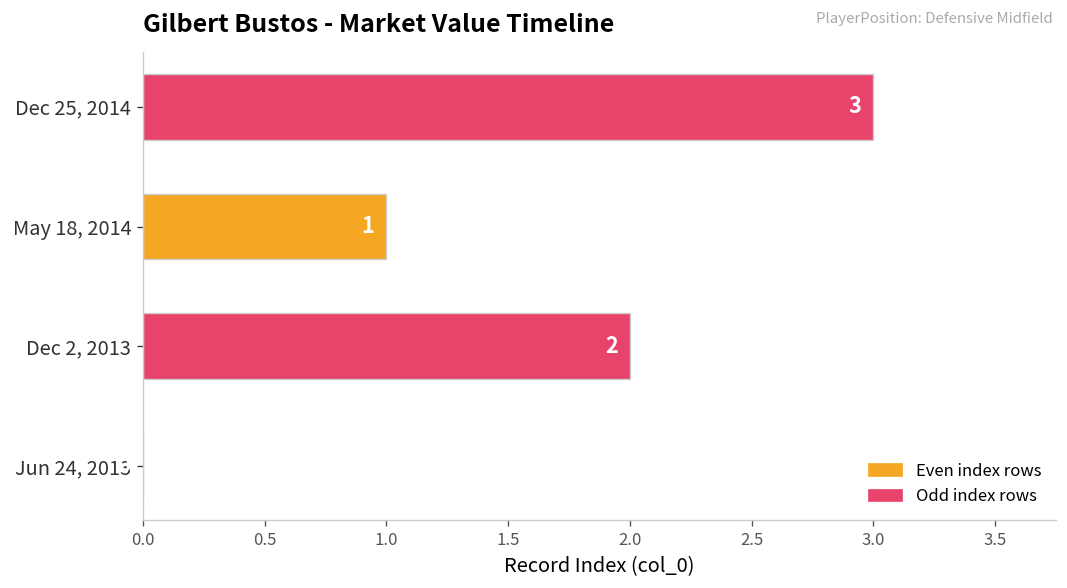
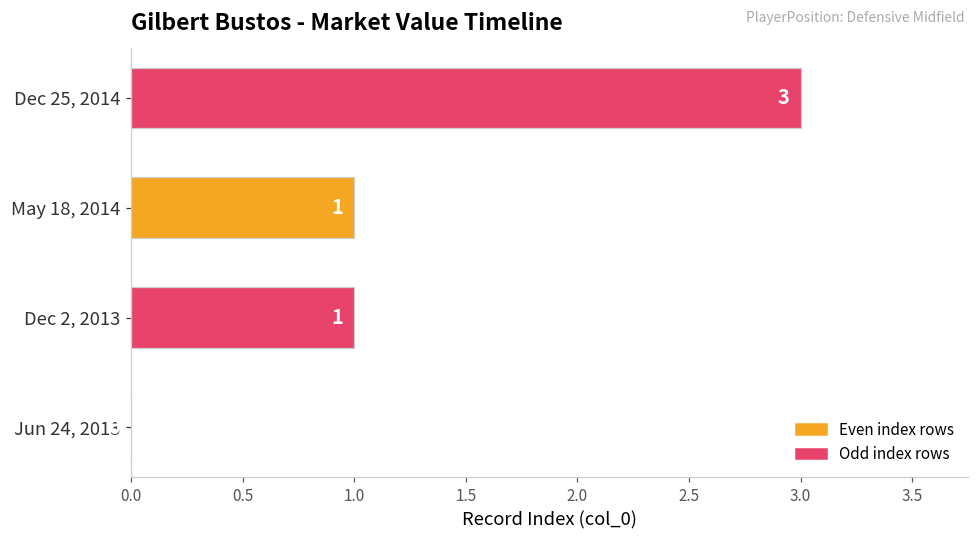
  {
    "Dec 25, 2014": 3,
    "May 18, 2014": 1,
-   "Dec 2, 2013": 2
+   "Dec 2, 2013": 1
  }
